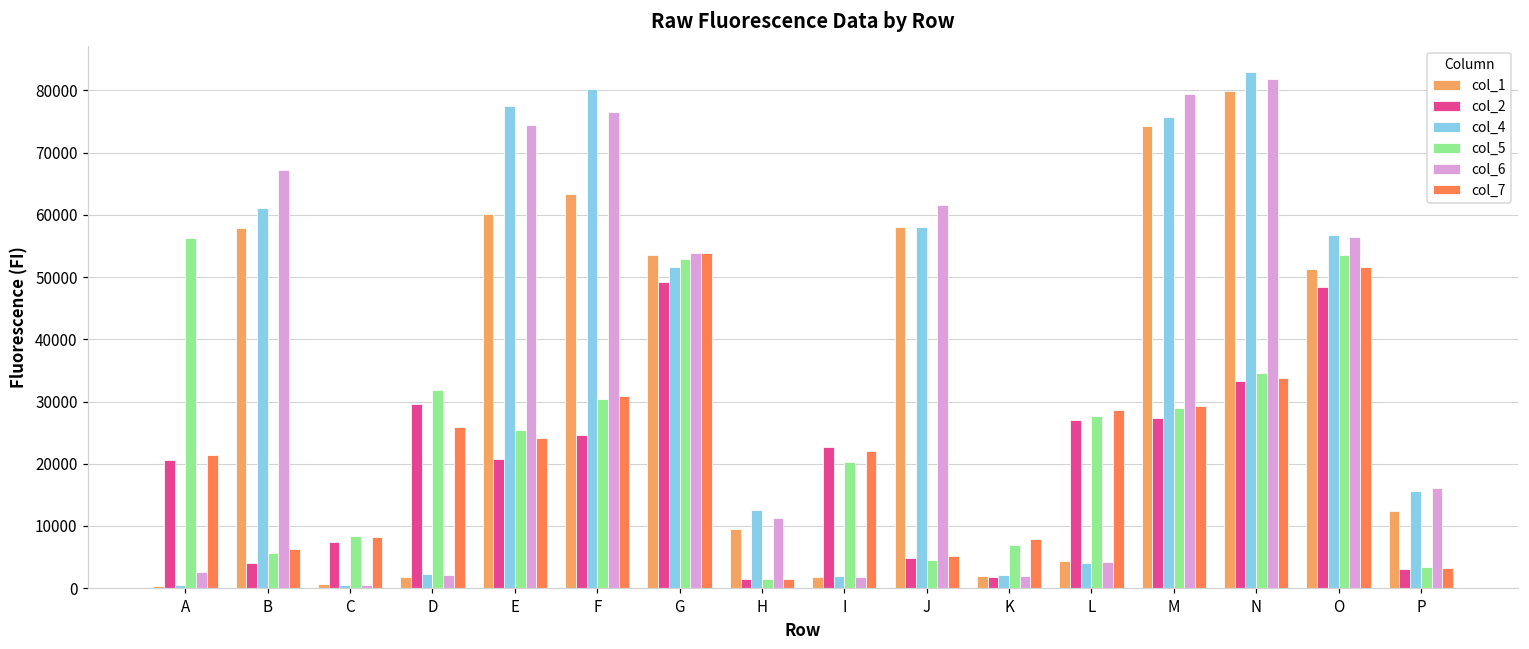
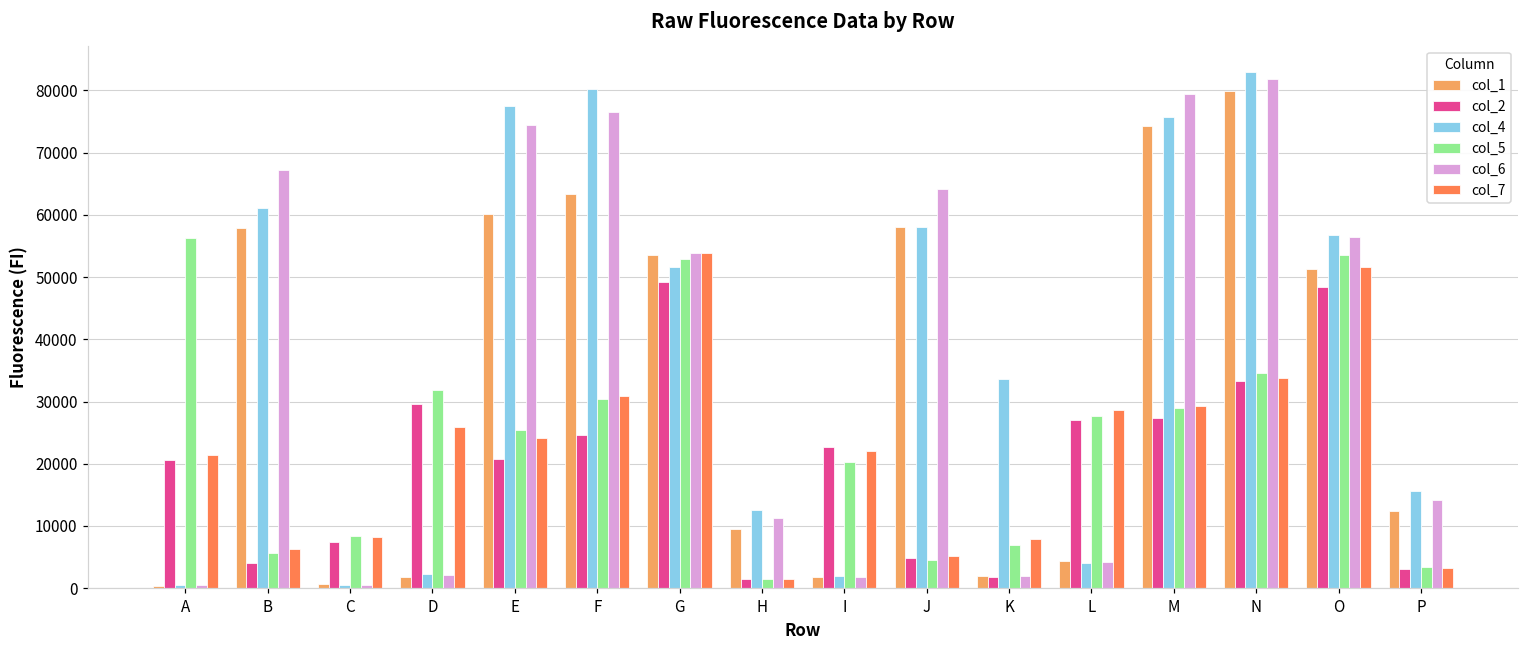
  {
    "col_2": {
      "A": 21000,
      "B": 4000,
      "C": 7000,
      "D": 30000,
      "E": 21000,
      "F": 25000,
      "G": 49000,
      "H": 1000,
      "I": 23000,
      "J": 5000,
      "K": 2000,
      "L": 27000,
      "M": 27000,
      "N": 33000,
      "O": 48000,
      "P": 3000
    },
    "col_4": {
      "A": 1000,
      "B": 61000,
      "C": 1000,
      "D": 2000,
      "E": 77000,
      "F": 80000,
      "G": 52000,
      "H": 13000,
      "I": 2000,
      "J": 58000,
-     "K": 2000,
+     "K": 34000,
      "L": 4000,
      "M": 76000,
      "N": 83000,
      "O": 57000,
      "P": 16000
    },
    "col_5": {
      "A": 56000,
      "B": 6000,
      "C": 8000,
      "D": 32000,
      "E": 25000,
      "F": 30000,
      "G": 53000,
      "H": 1000,
      "I": 20000,
      "J": 5000,
      "K": 7000,
      "L": 28000,
      "M": 29000,
      "N": 35000,
      "O": 53000,
      "P": 3000
    },
    "col_6": {
-     "A": 3000,
+     "A": 0,
      "B": 67000,
      "C": 1000,
      "D": 2000,
      "E": 74000,
      "F": 77000,
      "G": 54000,
      "H": 11000,
      "I": 2000,
-     "J": 62000,
+     "J": 64000,
      "K": 2000,
      "L": 4000,
      "M": 79000,
      "N": 82000,
      "O": 56000,
-     "P": 16000
+     "P": 14000
    }
  }
